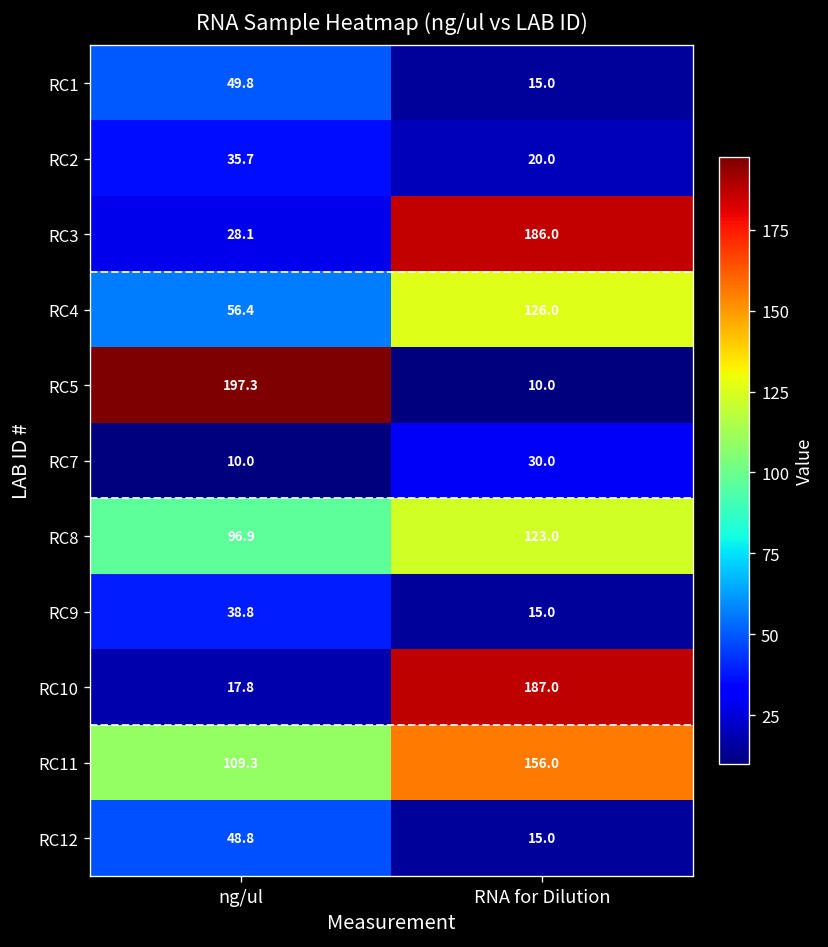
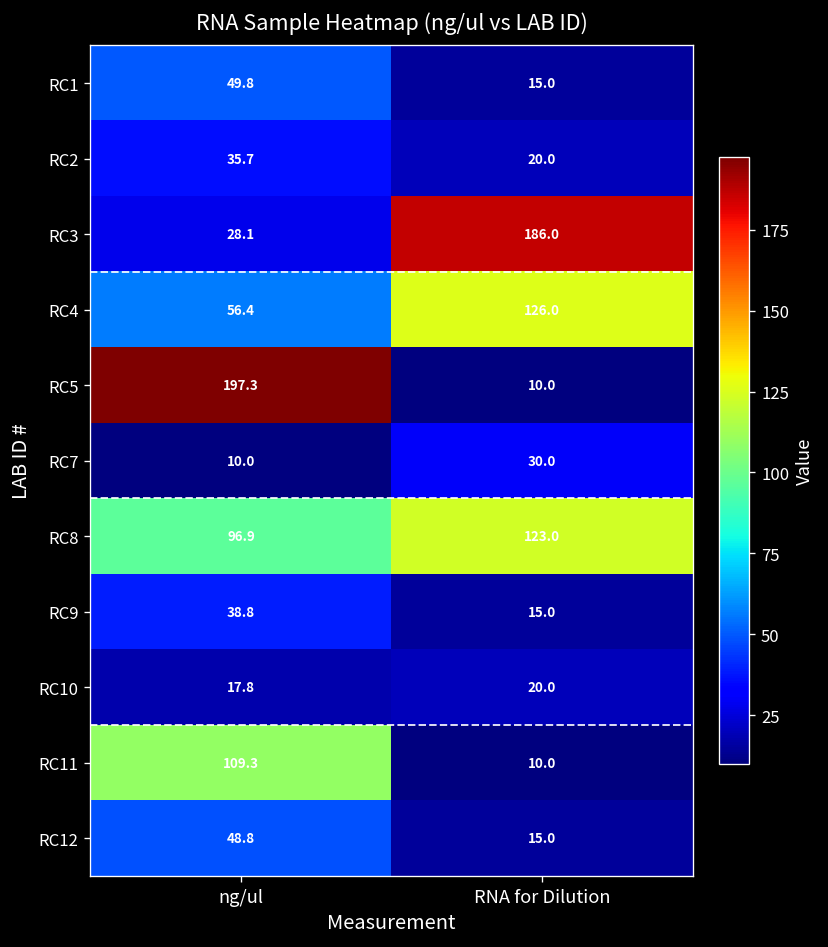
  {
    "RC1": {
      "ng/ul": 49.8,
      "RNA for Dilution": 15.0
    },
    "RC2": {
      "ng/ul": 35.7,
      "RNA for Dilution": 20.0
    },
    "RC3": {
      "ng/ul": 28.1,
      "RNA for Dilution": 186.0
    },
    "RC4": {
      "ng/ul": 56.4,
      "RNA for Dilution": 126.0
    },
    "RC5": {
      "ng/ul": 197.3,
      "RNA for Dilution": 10.0
    },
    "RC7": {
      "ng/ul": 10.0,
      "RNA for Dilution": 30.0
    },
    "RC8": {
      "ng/ul": 96.9,
      "RNA for Dilution": 123.0
    },
    "RC9": {
      "ng/ul": 38.8,
      "RNA for Dilution": 15.0
    },
    "RC10": {
      "ng/ul": 17.8,
-     "RNA for Dilution": 187.0
+     "RNA for Dilution": 20.0
    },
    "RC11": {
      "ng/ul": 109.3,
-     "RNA for Dilution": 156.0
+     "RNA for Dilution": 10.0
    },
    "RC12": {
      "ng/ul": 48.8,
      "RNA for Dilution": 15.0
    }
  }
